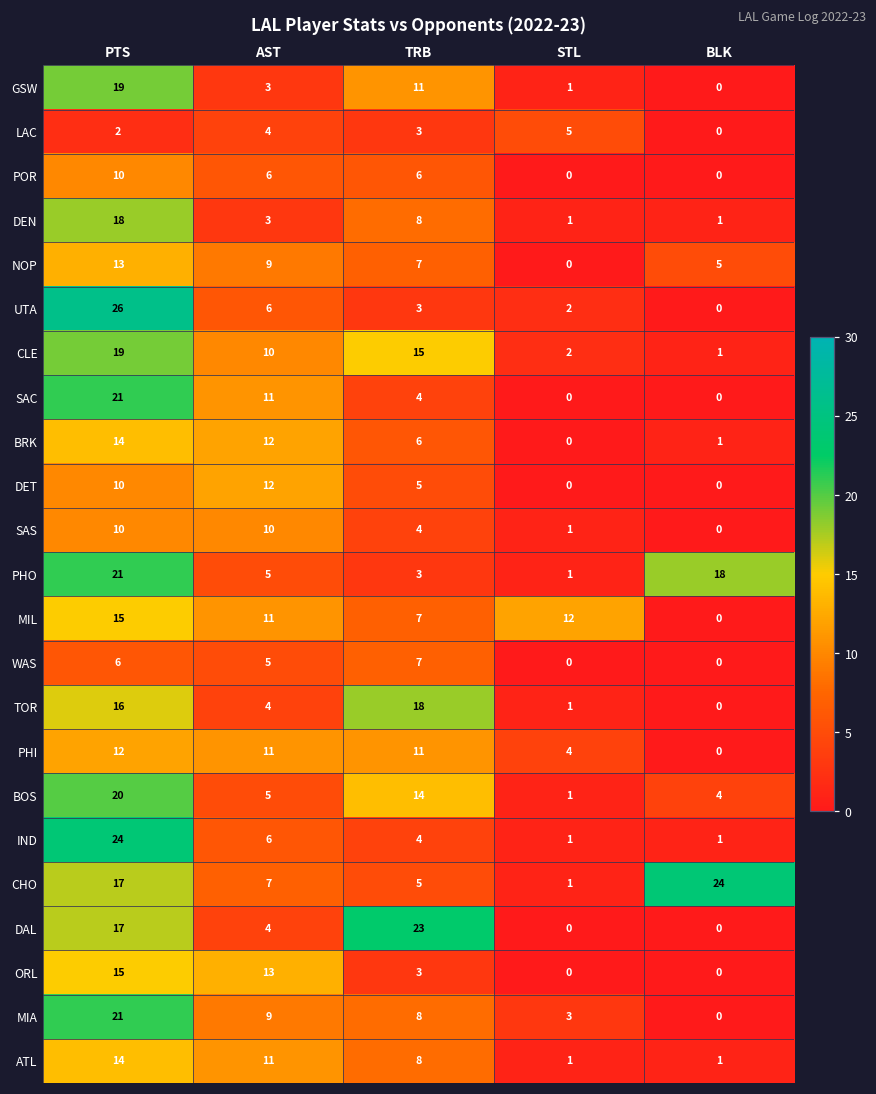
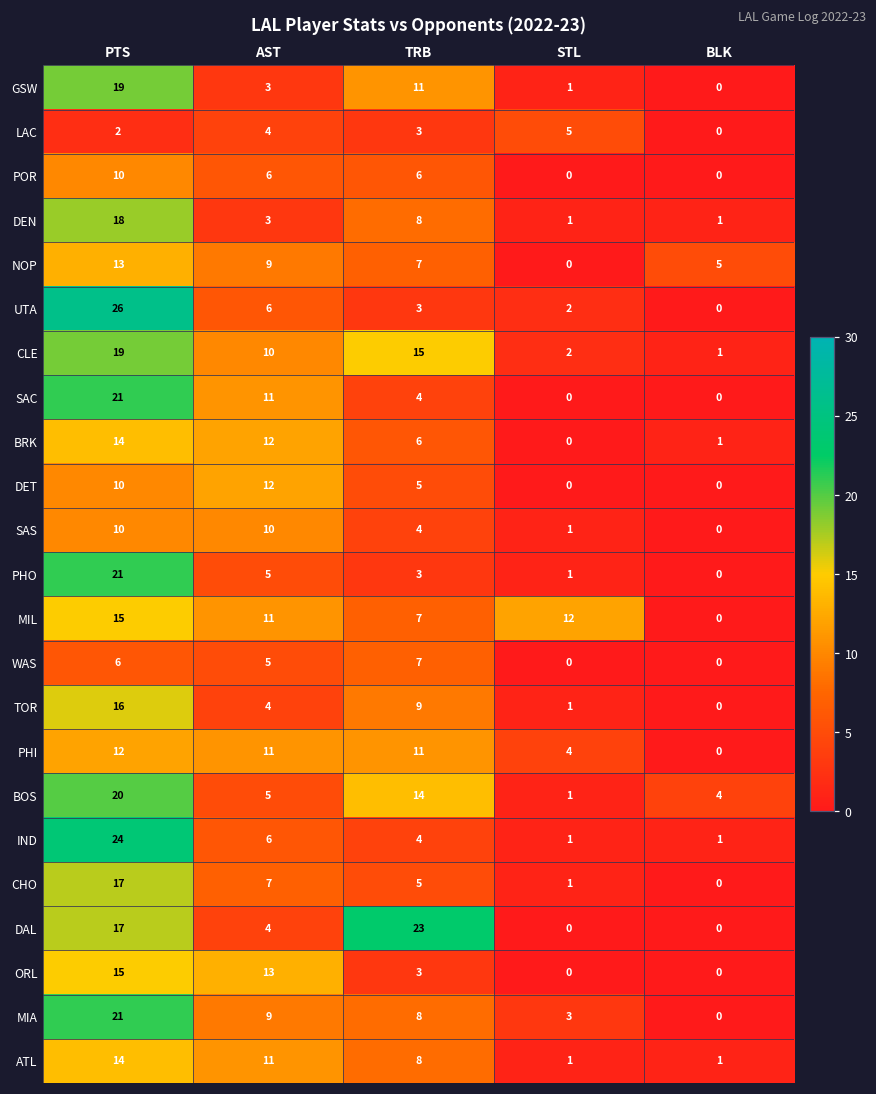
  {
    "GSW": {
      "PTS": 19,
      "AST": 3,
      "TRB": 11,
      "STL": 1,
      "BLK": 0
    },
    "LAC": {
      "PTS": 2,
      "AST": 4,
      "TRB": 3,
      "STL": 5,
      "BLK": 0
    },
    "POR": {
      "PTS": 10,
      "AST": 6,
      "TRB": 6,
      "STL": 0,
      "BLK": 0
    },
    "DEN": {
      "PTS": 18,
      "AST": 3,
      "TRB": 8,
      "STL": 1,
      "BLK": 1
    },
    "NOP": {
      "PTS": 13,
      "AST": 9,
      "TRB": 7,
      "STL": 0,
      "BLK": 5
    },
    "UTA": {
      "PTS": 26,
      "AST": 6,
      "TRB": 3,
      "STL": 2,
      "BLK": 0
    },
    "CLE": {
      "PTS": 19,
      "AST": 10,
      "TRB": 15,
      "STL": 2,
      "BLK": 1
    },
    "SAC": {
      "PTS": 21,
      "AST": 11,
      "TRB": 4,
      "STL": 0,
      "BLK": 0
    },
    "BRK": {
      "PTS": 14,
      "AST": 12,
      "TRB": 6,
      "STL": 0,
      "BLK": 1
    },
    "DET": {
      "PTS": 10,
      "AST": 12,
      "TRB": 5,
      "STL": 0,
      "BLK": 0
    },
    "SAS": {
      "PTS": 10,
      "AST": 10,
      "TRB": 4,
      "STL": 1,
      "BLK": 0
    },
    "PHO": {
      "PTS": 21,
      "AST": 5,
      "TRB": 3,
      "STL": 1,
-     "BLK": 18
+     "BLK": 0
    },
    "MIL": {
      "PTS": 15,
      "AST": 11,
      "TRB": 7,
      "STL": 12,
      "BLK": 0
    },
    "WAS": {
      "PTS": 6,
      "AST": 5,
      "TRB": 7,
      "STL": 0,
      "BLK": 0
    },
    "TOR": {
      "PTS": 16,
      "AST": 4,
-     "TRB": 18,
+     "TRB": 9,
      "STL": 1,
      "BLK": 0
    },
    "PHI": {
      "PTS": 12,
      "AST": 11,
      "TRB": 11,
      "STL": 4,
      "BLK": 0
    },
    "BOS": {
      "PTS": 20,
      "AST": 5,
      "TRB": 14,
      "STL": 1,
      "BLK": 4
    },
    "IND": {
      "PTS": 24,
      "AST": 6,
      "TRB": 4,
      "STL": 1,
      "BLK": 1
    },
    "CHO": {
      "PTS": 17,
      "AST": 7,
      "TRB": 5,
      "STL": 1,
-     "BLK": 24
+     "BLK": 0
    },
    "DAL": {
      "PTS": 17,
      "AST": 4,
      "TRB": 23,
      "STL": 0,
      "BLK": 0
    },
    "ORL": {
      "PTS": 15,
      "AST": 13,
      "TRB": 3,
      "STL": 0,
      "BLK": 0
    },
    "MIA": {
      "PTS": 21,
      "AST": 9,
      "TRB": 8,
      "STL": 3,
      "BLK": 0
    },
    "ATL": {
      "PTS": 14,
      "AST": 11,
      "TRB": 8,
      "STL": 1,
      "BLK": 1
    }
  }
